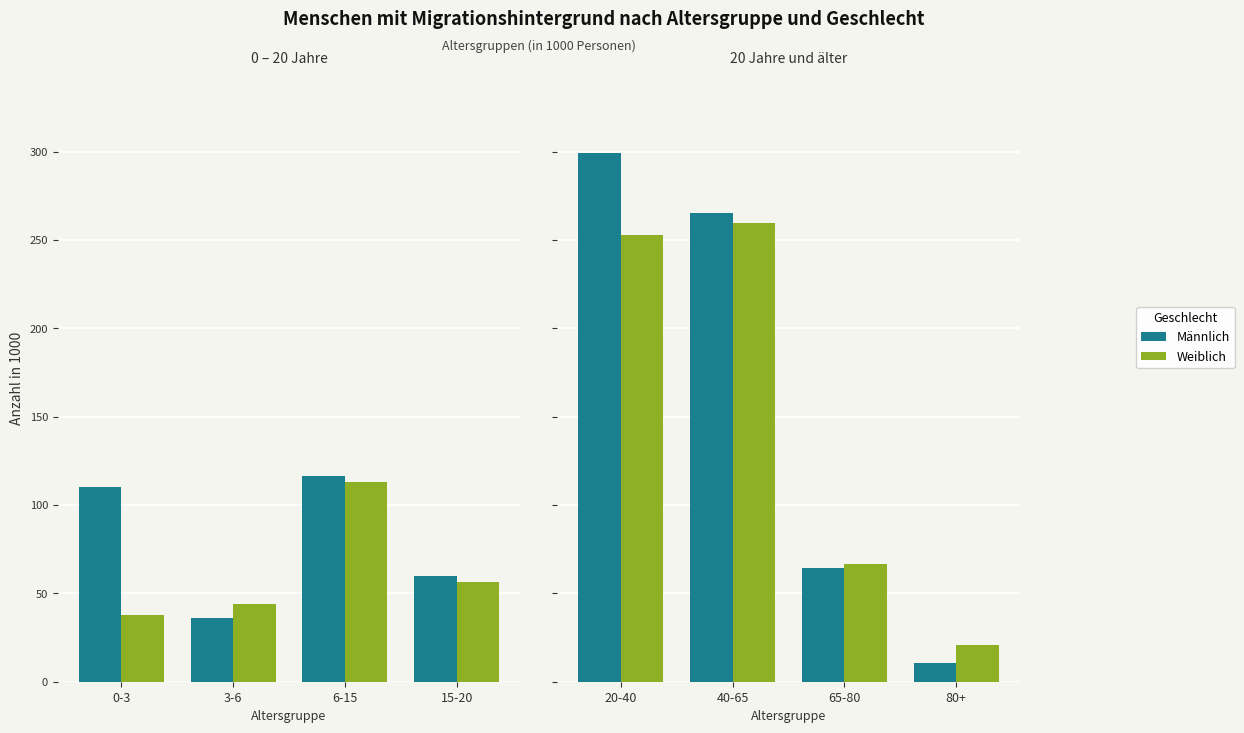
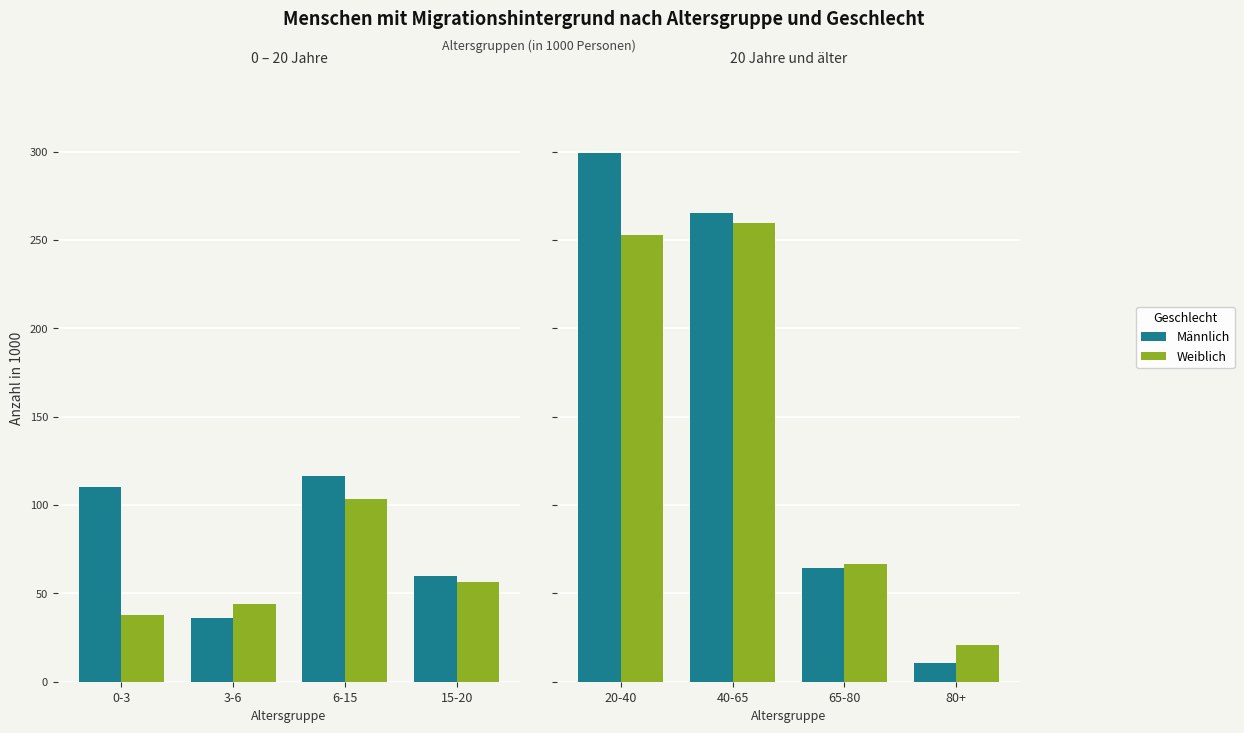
  {
    "0 – 20 Jahre": {
      "Männlich": {
        "0-3": 110,
        "3-6": 36,
        "6-15": 116,
        "15-20": 60
      },
      "Weiblich": {
        "0-3": 38,
        "3-6": 44,
-       "6-15": 113,
+       "6-15": 103,
        "15-20": 56
      }
    }
  }
